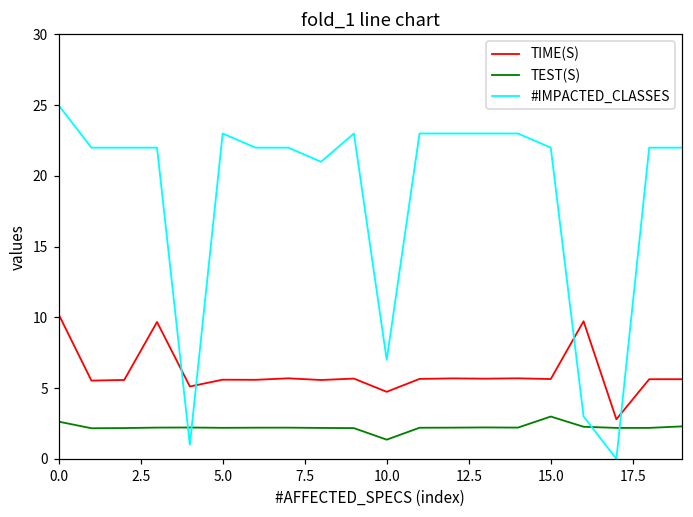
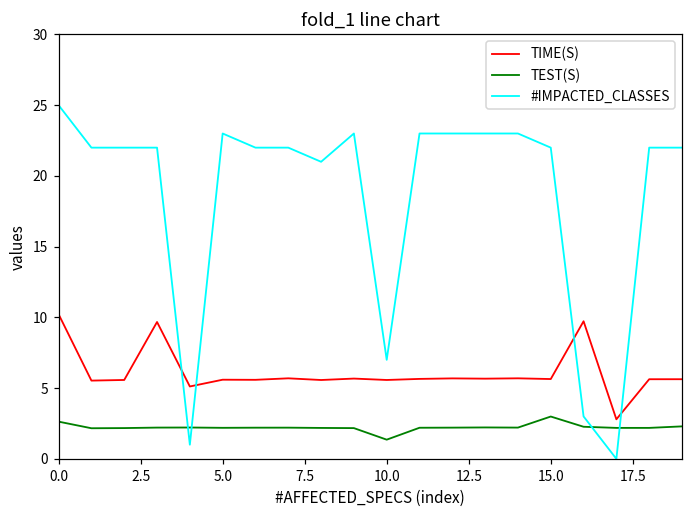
  {
    "TIME(S)": {
      "0.0": 10.2,
      "5.0": 5.6,
-     "10.0": 4.7,
+     "10.0": 5.6,
      "15.0": 5.6
    },
    "TEST(S)": {
      "0.0": 2.6,
      "5.0": 2.2,
      "10.0": 1.4,
      "15.0": 3.0
    },
    "#IMPACTED_CLASSES": {
      "0.0": 25.0,
      "5.0": 23.0,
      "10.0": 7.0,
      "15.0": 22.0
    }
  }
